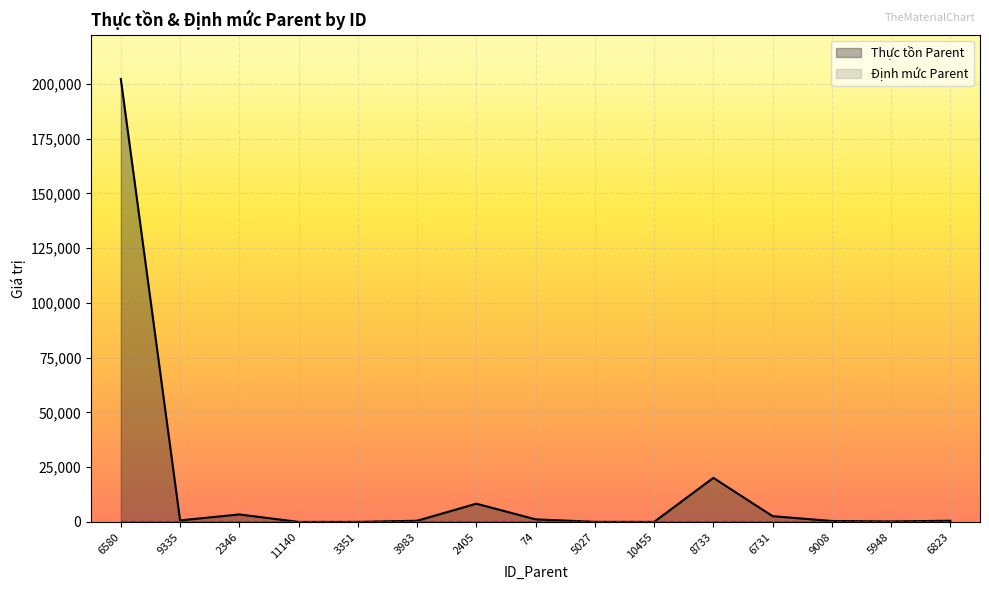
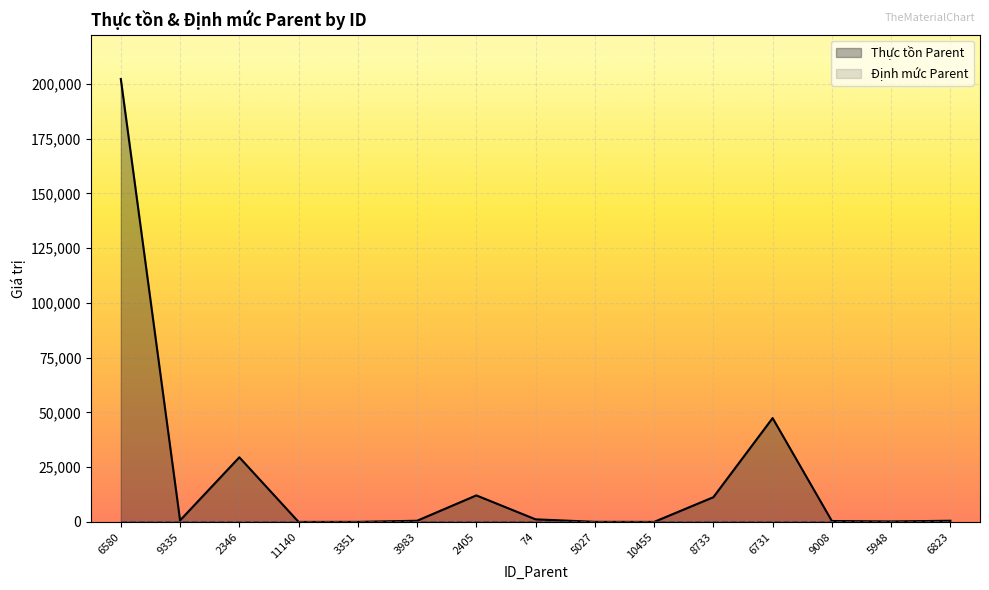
  {
    "Thực tồn Parent": {
      "6580": "202,000",
-     "2346": "3,000",
-     "2405": "8,000",
+     "2346": "30,000",
+     "2405": "12,000",
      "74": "1,000",
-     "8733": "20,000",
-     "6731": "3,000"
+     "8733": "11,000",
+     "6731": "47,000"
    },
    "Định mức Parent": {
      "6580": "0",
      "2346": "0",
      "2405": "0",
      "74": "0",
      "8733": "0",
      "6731": "0"
    }
  }
